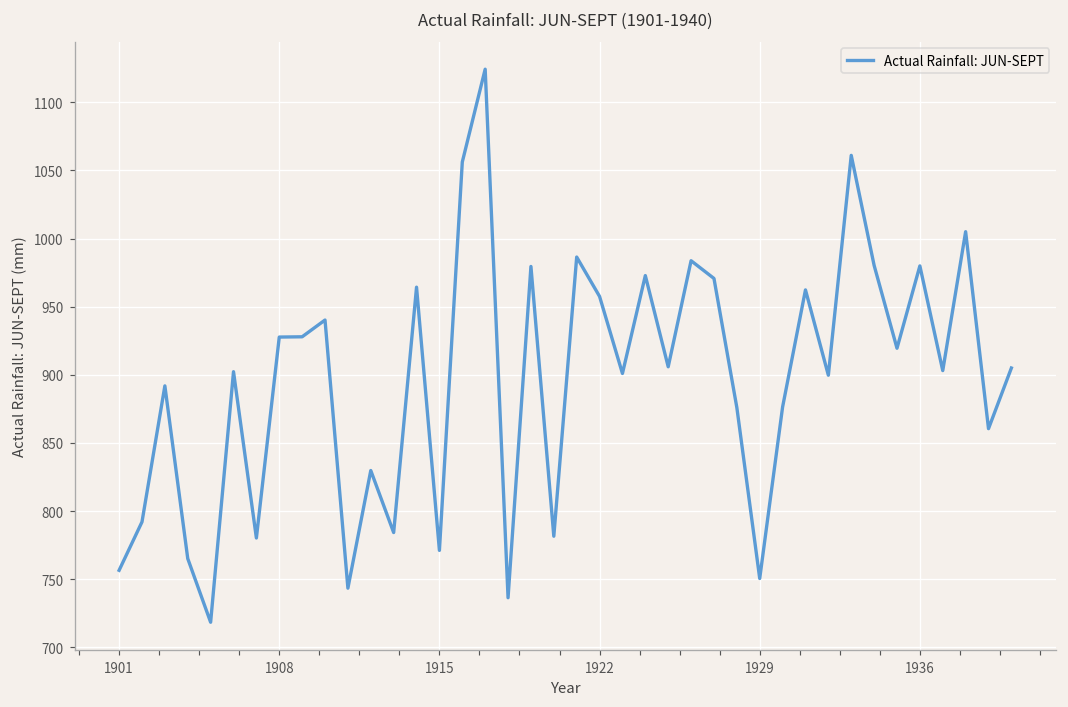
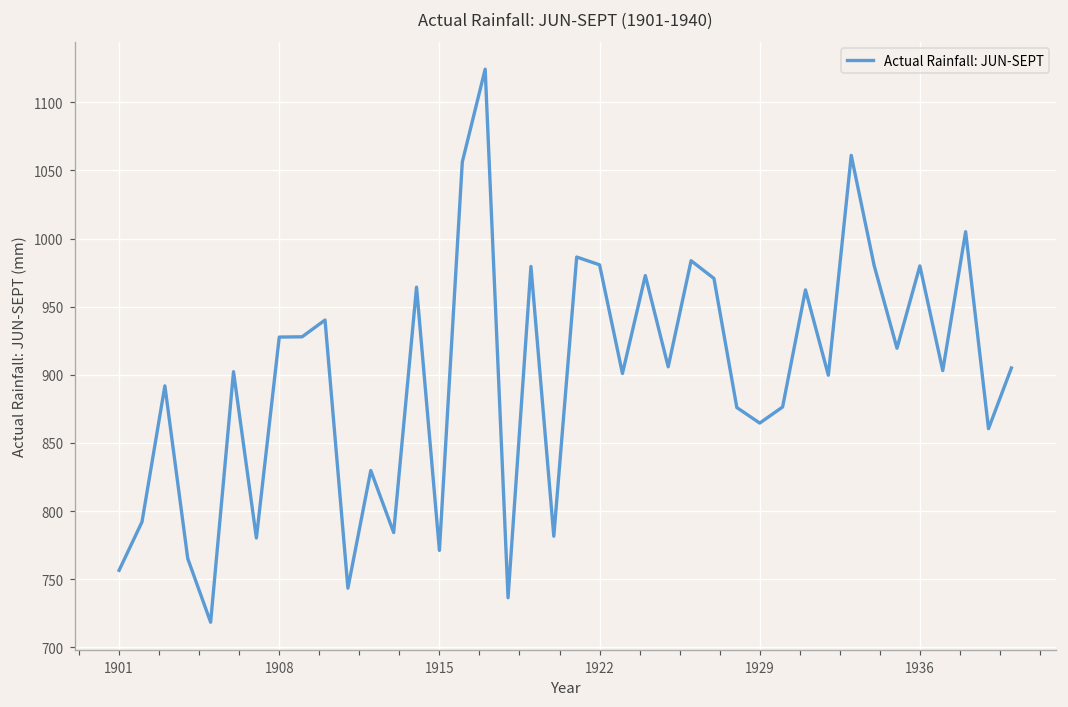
  {
    "1901": 757,
    "1908": 928,
    "1915": 771,
-   "1922": 958,
-   "1929": 751,
+   "1922": 981,
+   "1929": 865,
    "1936": 980
  }
